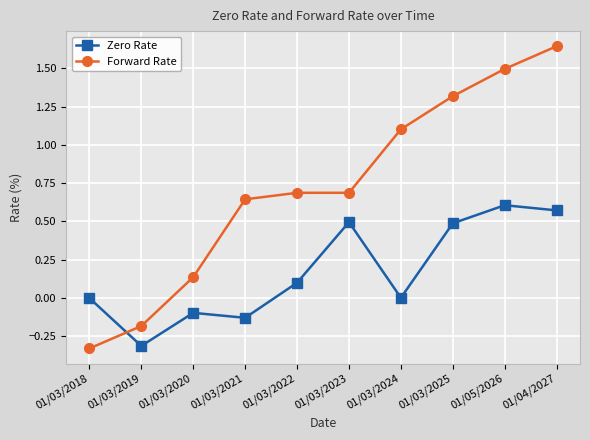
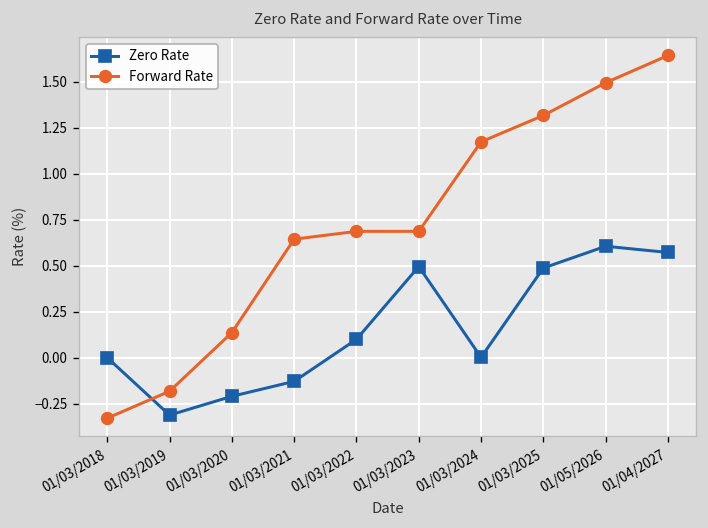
  {
    "Zero Rate": {
      "01/03/2018": 0.00,
      "01/03/2019": -0.31,
-     "01/03/2020": -0.10,
+     "01/03/2020": -0.21,
      "01/03/2021": -0.13,
      "01/03/2022": 0.10,
      "01/03/2023": 0.50,
      "01/03/2024": 0.00,
      "01/03/2025": 0.49,
      "01/05/2026": 0.61,
      "01/04/2027": 0.57
    },
    "Forward Rate": {
      "01/03/2018": -0.33,
      "01/03/2019": -0.18,
      "01/03/2020": 0.14,
      "01/03/2021": 0.64,
      "01/03/2022": 0.69,
      "01/03/2023": 0.69,
-     "01/03/2024": 1.10,
+     "01/03/2024": 1.17,
      "01/03/2025": 1.32,
      "01/05/2026": 1.50,
      "01/04/2027": 1.64
    }
  }
